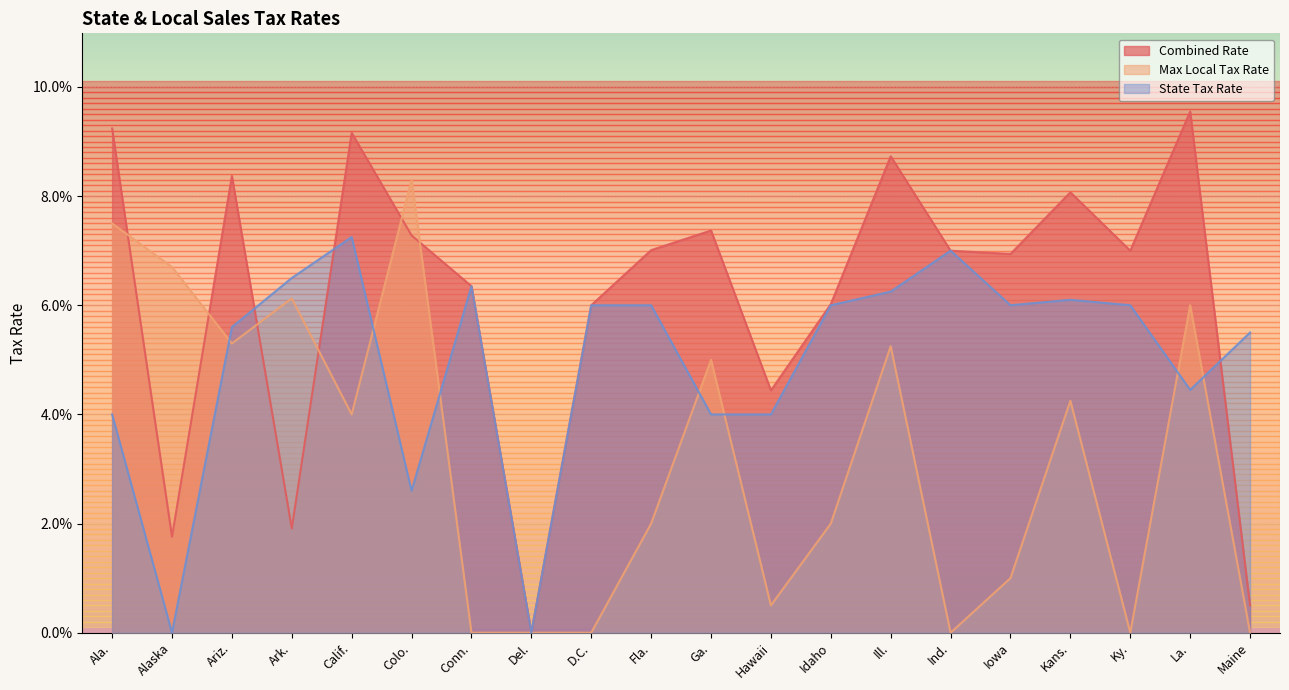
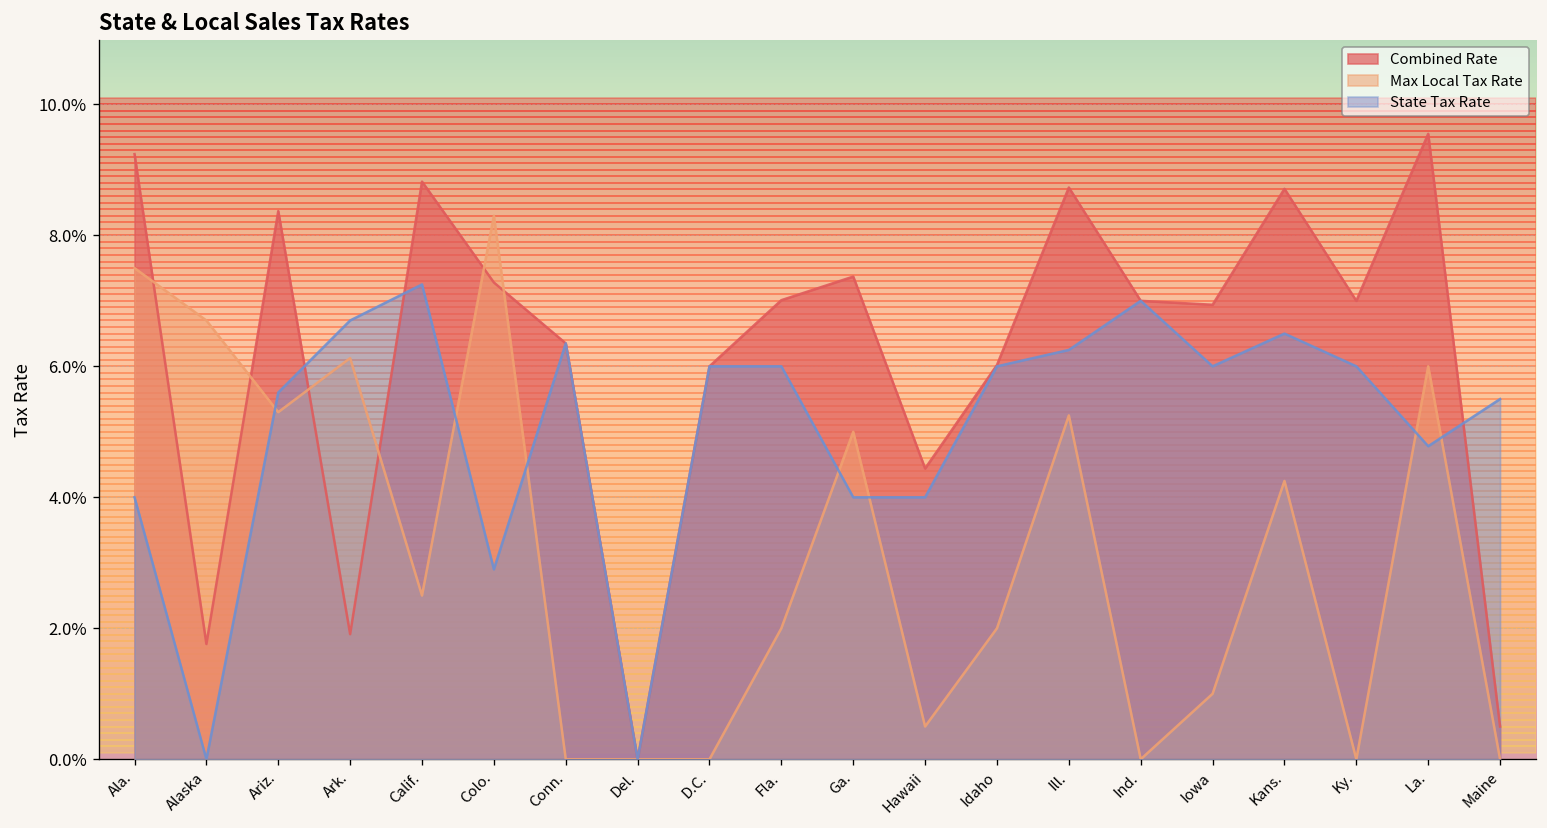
  {
    "Combined Rate": {
      "Ala.": "9.2%",
      "Alaska": "1.8%",
      "Ariz.": "8.4%",
      "Ark.": "1.9%",
-     "Calif.": "9.2%",
+     "Calif.": "8.8%",
      "Colo.": "7.3%",
      "Fla.": "7.0%",
      "Ga.": "7.4%",
      "Hawaii": "4.4%",
      "Ill.": "8.7%",
      "Iowa": "6.9%",
-     "Kans.": "8.1%",
+     "Kans.": "8.7%",
      "Ky.": "7.0%",
      "La.": "9.6%",
      "Maine": "0.5%"
    },
    "Max Local Tax Rate": {
      "Ala.": "7.5%",
      "Alaska": "6.7%",
      "Ariz.": "5.3%",
      "Ark.": "6.1%",
-     "Calif.": "4.0%",
+     "Calif.": "2.5%",
      "Colo.": "8.3%",
      "Conn.": "0.0%",
      "D.C.": "0.0%",
      "Fla.": "2.0%",
      "Ga.": "5.0%",
      "Hawaii": "0.5%",
      "Idaho": "2.0%",
      "Ill.": "5.3%",
      "Ind.": "0.0%",
      "Iowa": "1.0%",
      "Kans.": "4.3%",
      "Ky.": "0.0%",
      "La.": "6.0%",
      "Maine": "0.0%"
    },
    "State Tax Rate": {
      "Ala.": "4.0%",
      "Alaska": "0.0%",
      "Ariz.": "5.6%",
-     "Ark.": "6.5%",
+     "Ark.": "6.7%",
      "Calif.": "7.2%",
-     "Colo.": "2.6%",
+     "Colo.": "2.9%",
      "Fla.": "6.0%",
      "Ga.": "4.0%",
      "Hawaii": "4.0%",
      "Ill.": "6.3%",
      "Iowa": "6.0%",
-     "Kans.": "6.1%",
+     "Kans.": "6.5%",
      "Ky.": "6.0%",
-     "La.": "4.5%",
+     "La.": "4.8%",
      "Maine": "5.5%"
    }
  }
